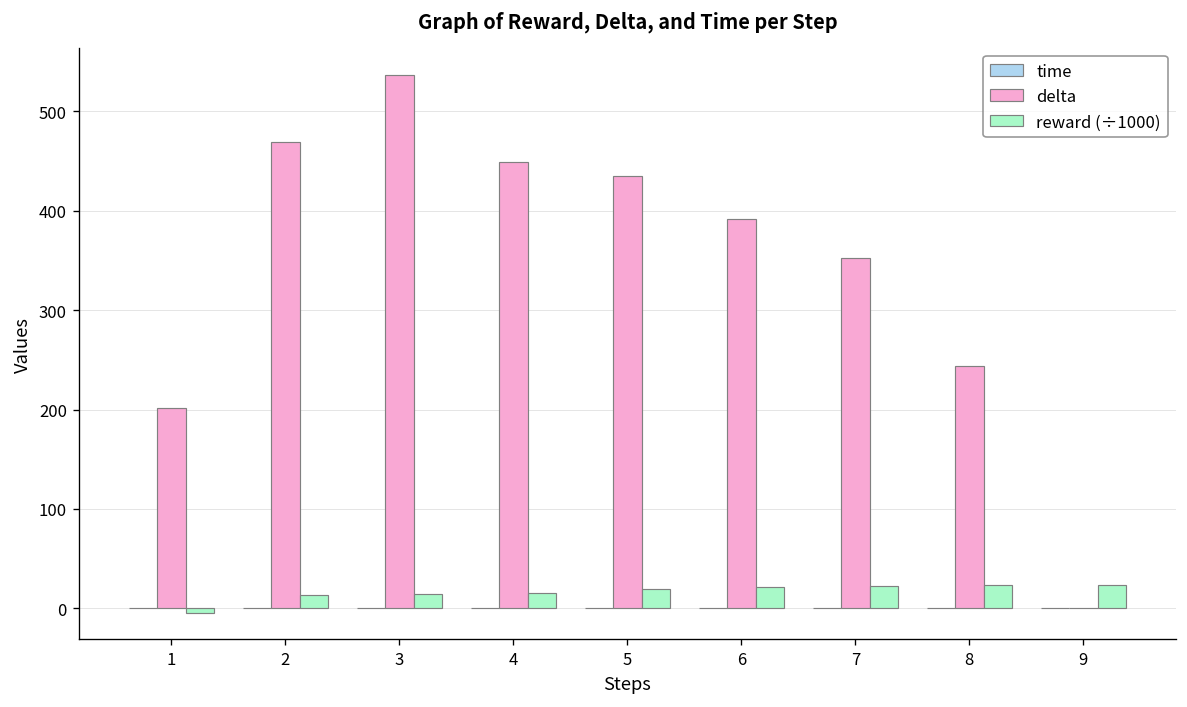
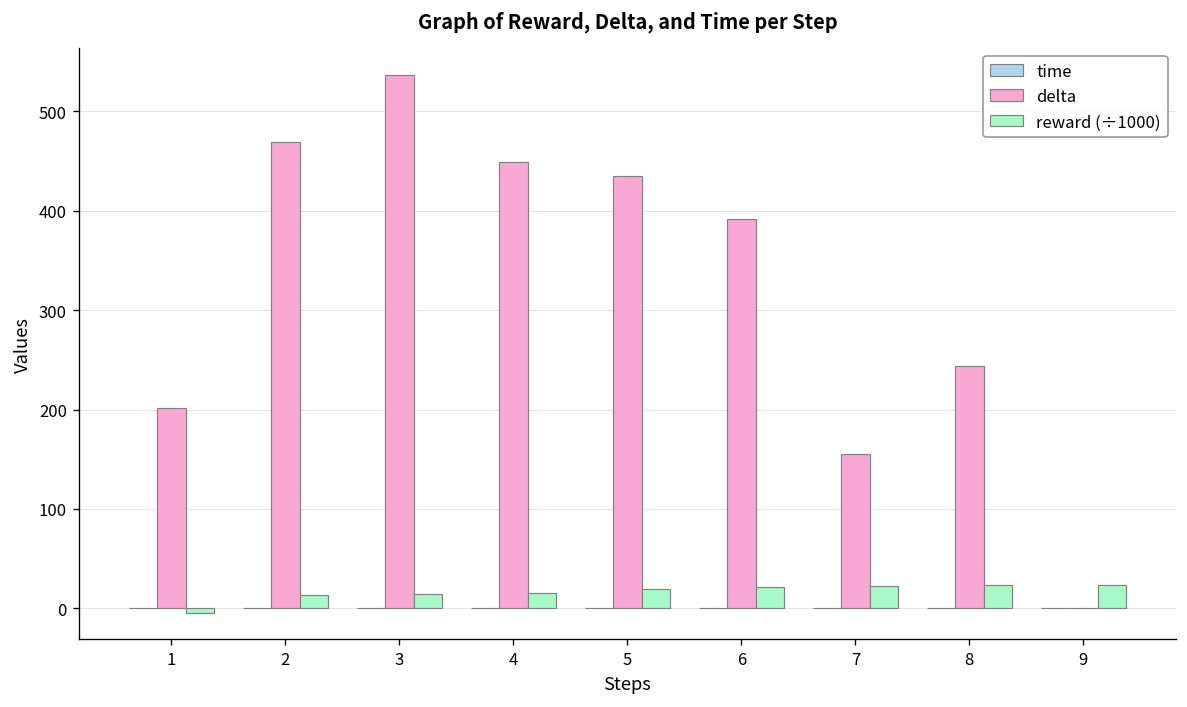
  {
    "delta": {
      "1": 200,
      "2": 470,
      "3": 540,
      "4": 450,
      "5": 430,
      "6": 390,
-     "7": 350,
+     "7": 160,
      "8": 240
    }
  }
